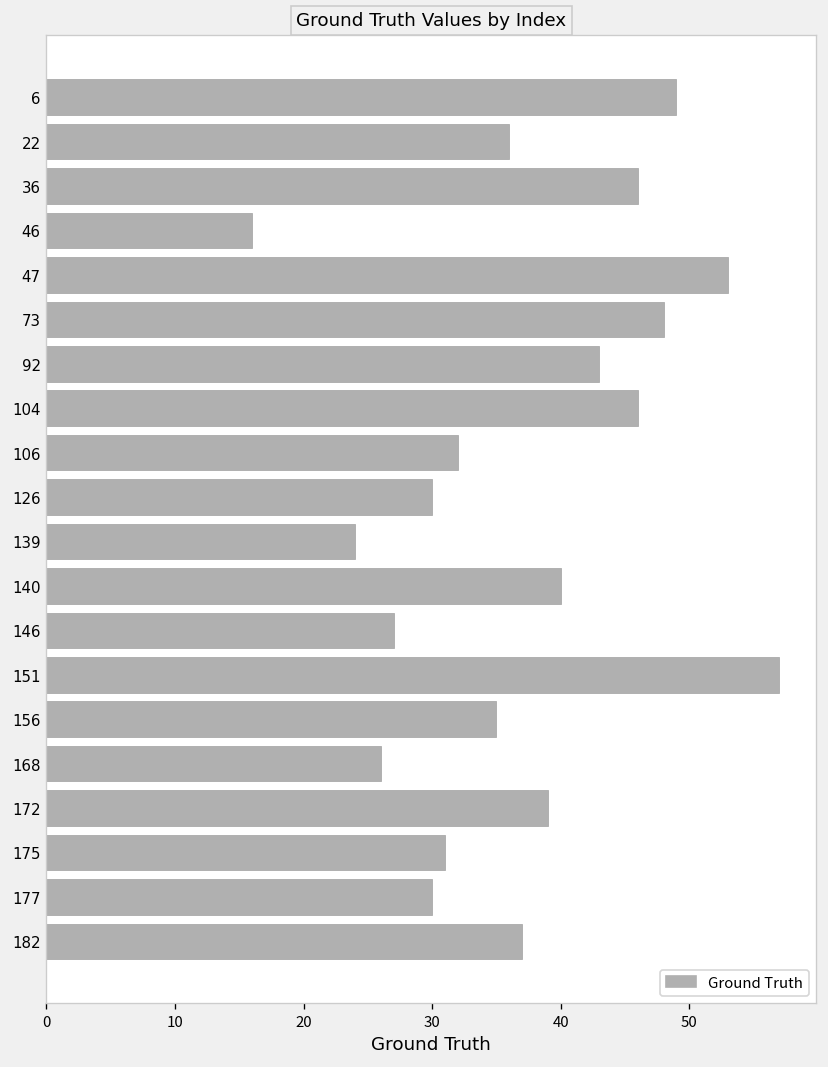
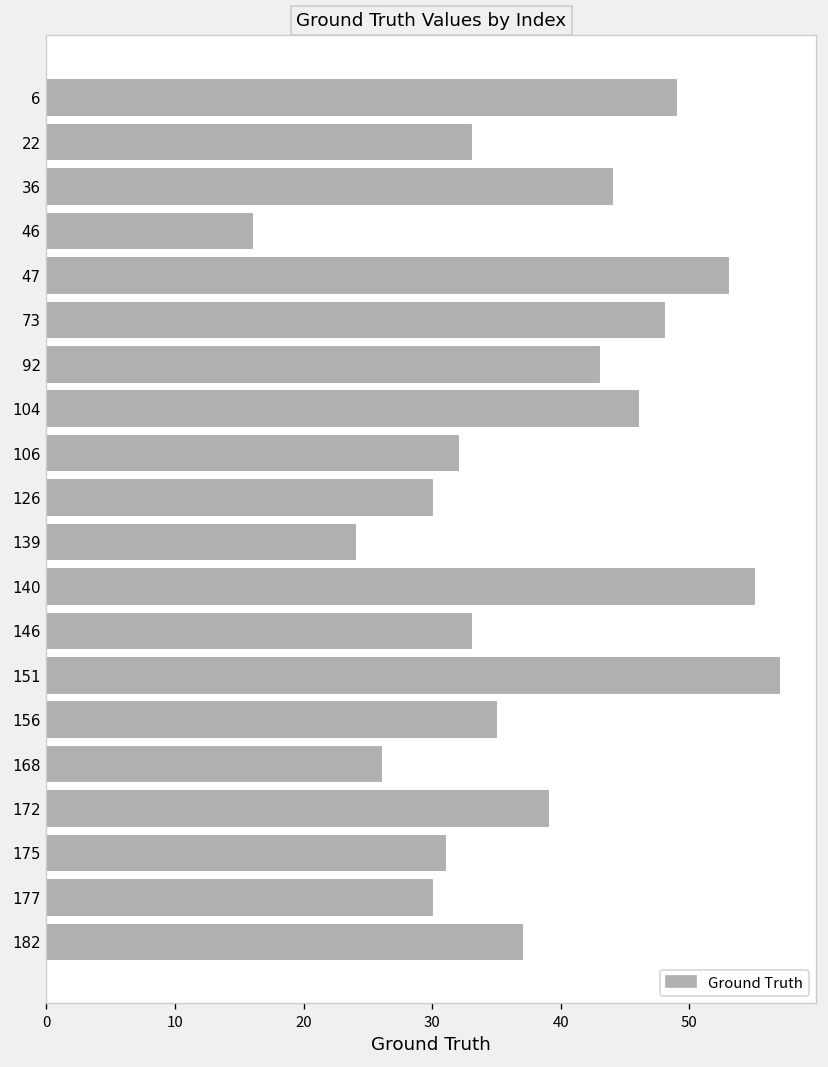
  {
    "6": 49,
-   "22": 36,
-   "36": 46,
+   "22": 33,
+   "36": 44,
    "46": 16,
    "47": 53,
    "73": 48,
    "92": 43,
    "104": 46,
    "106": 32,
    "126": 30,
    "139": 24,
-   "140": 40,
-   "146": 27,
+   "140": 55,
+   "146": 33,
    "151": 57,
    "156": 35,
    "168": 26,
    "172": 39,
    "175": 31,
    "177": 30,
    "182": 37
  }
